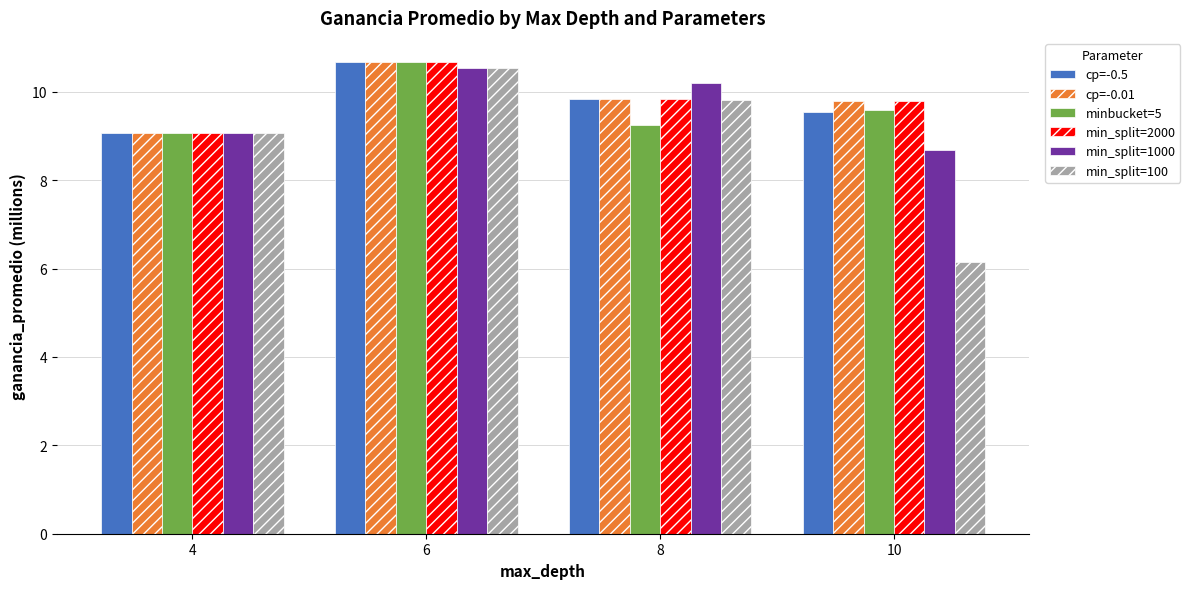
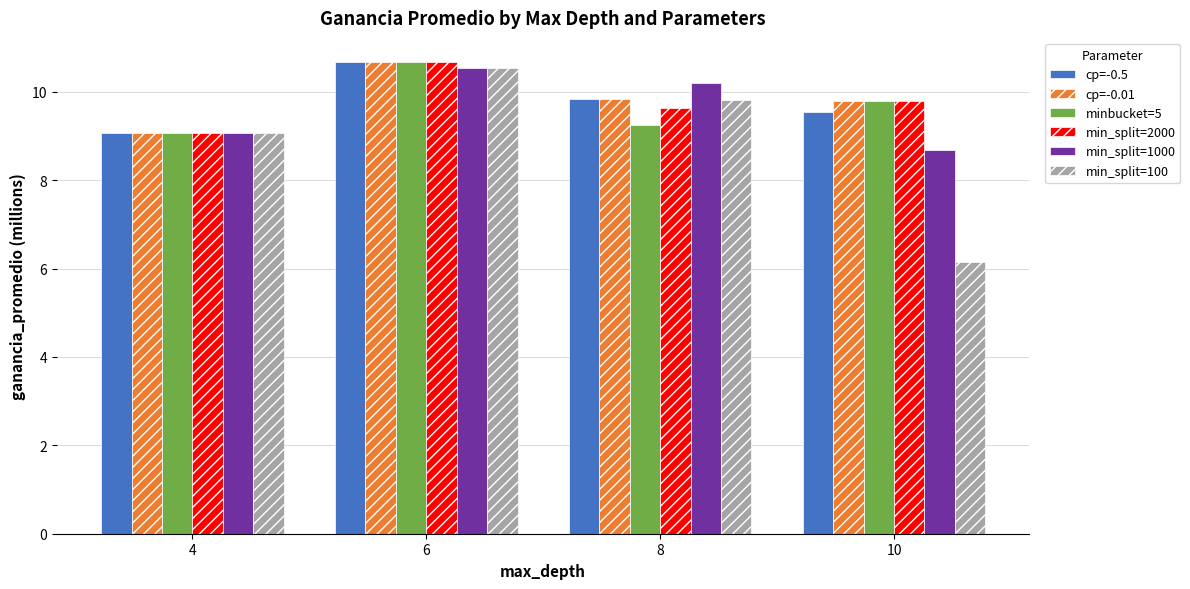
  {
    "cp=-0.5": {
      "4": 9.1,
      "6": 10.7,
      "8": 9.8,
      "10": 9.5
    },
    "cp=-0.01": {
      "4": 9.1,
      "6": 10.7,
      "8": 9.8,
      "10": 9.8
    },
    "minbucket=5": {
      "4": 9.1,
      "6": 10.7,
      "8": 9.3,
-     "10": 9.6
+     "10": 9.8
    },
    "min_split=2000": {
      "4": 9.1,
      "6": 10.7,
-     "8": 9.8,
+     "8": 9.6,
      "10": 9.8
    },
    "min_split=1000": {
      "4": 9.1,
      "6": 10.5,
      "8": 10.2,
      "10": 8.7
    },
    "min_split=100": {
      "4": 9.1,
      "6": 10.5,
      "8": 9.8,
      "10": 6.1
    }
  }
